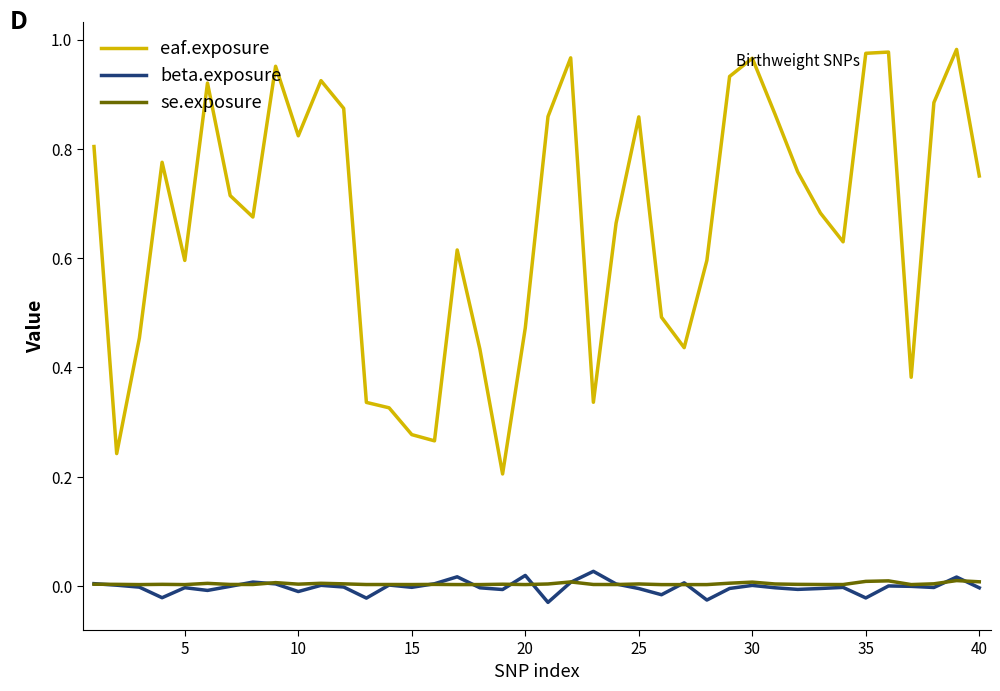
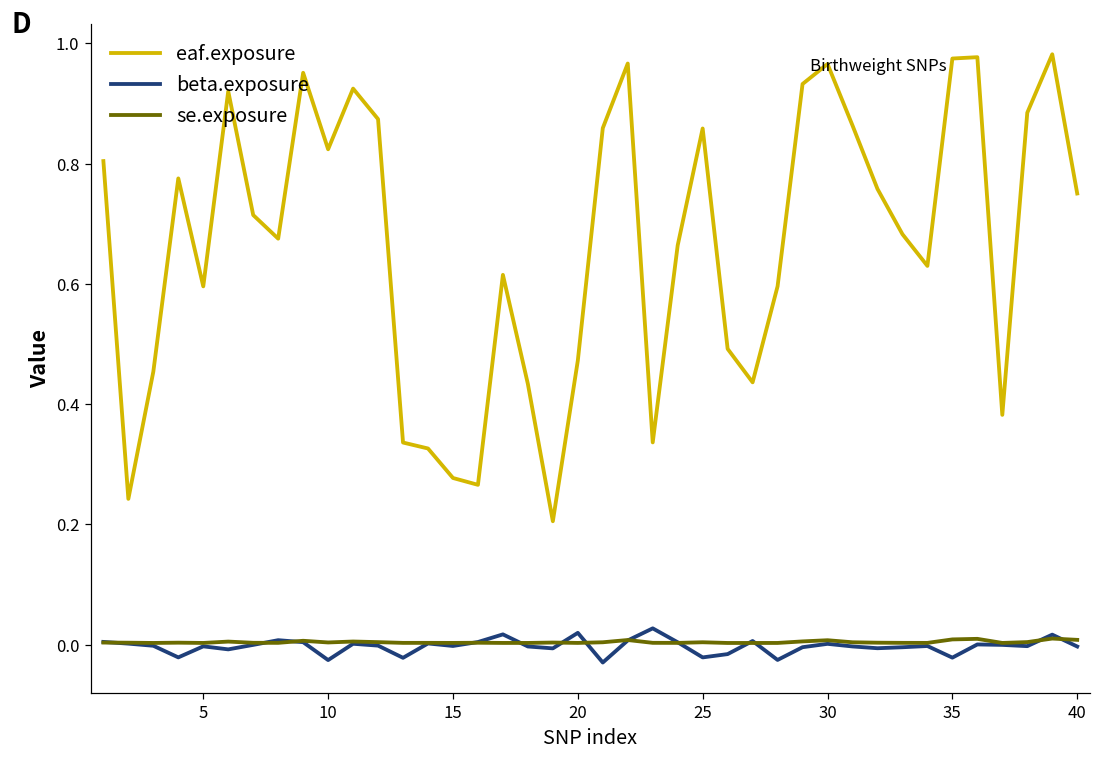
  {
    "eaf.exposure": {
      "5": 0.60,
      "10": 0.82,
      "15": 0.28,
      "20": 0.47,
      "25": 0.86,
      "30": 0.97,
      "35": 0.97,
      "40": 0.75
    },
    "beta.exposure": {
      "5": 0.00,
-     "10": -0.01,
+     "10": -0.03,
      "15": 0.00,
      "20": 0.02,
-     "25": 0.00,
+     "25": -0.02,
      "30": 0.00,
      "35": -0.02,
      "40": 0.00
    },
    "se.exposure": {
      "5": 0.00,
      "10": 0.00,
      "15": 0.00,
      "20": 0.00,
      "25": 0.00,
      "30": 0.01,
      "35": 0.01,
      "40": 0.01
    }
  }
